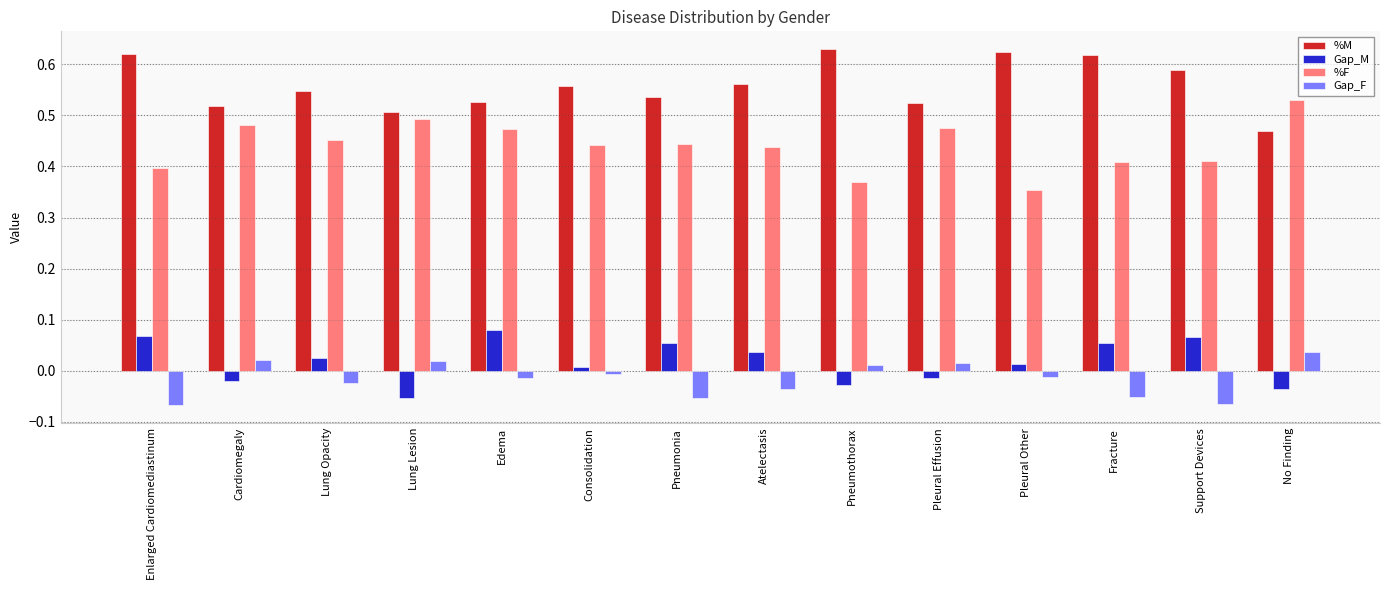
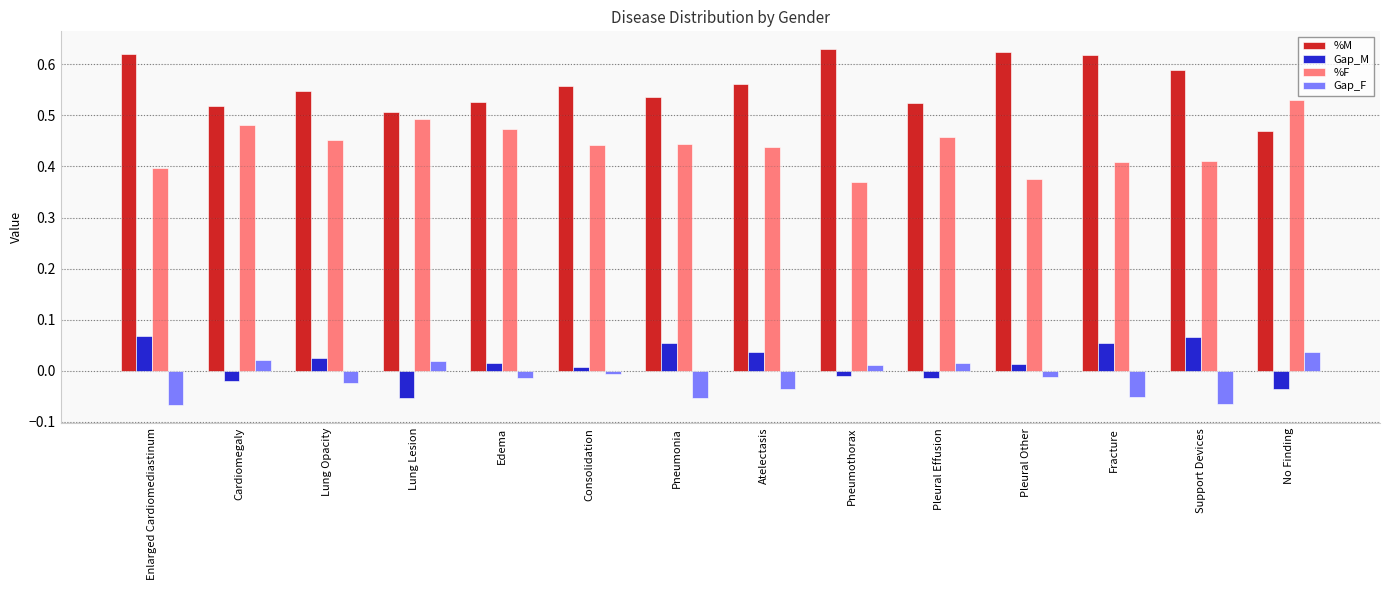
  {
    "%M": {
      "Enlarged Cardiomediastinum": 0.62,
      "Cardiomegaly": 0.52,
      "Lung Opacity": 0.55,
      "Lung Lesion": 0.51,
      "Edema": 0.53,
      "Consolidation": 0.56,
      "Pneumonia": 0.54,
      "Atelectasis": 0.56,
      "Pneumothorax": 0.63,
      "Pleural Effusion": 0.52,
      "Pleural Other": 0.63,
      "Fracture": 0.62,
      "Support Devices": 0.59,
      "No Finding": 0.47
    },
    "Gap_M": {
      "Enlarged Cardiomediastinum": 0.07,
      "Cardiomegaly": -0.02,
      "Lung Opacity": 0.02,
      "Lung Lesion": -0.05,
-     "Edema": 0.08,
+     "Edema": 0.02,
      "Consolidation": 0.01,
      "Pneumonia": 0.05,
      "Atelectasis": 0.04,
-     "Pneumothorax": -0.03,
+     "Pneumothorax": -0.01,
      "Pleural Effusion": -0.02,
      "Pleural Other": 0.01,
      "Fracture": 0.05,
      "Support Devices": 0.07,
      "No Finding": -0.04
    },
    "%F": {
      "Enlarged Cardiomediastinum": 0.40,
      "Cardiomegaly": 0.48,
      "Lung Opacity": 0.45,
      "Lung Lesion": 0.49,
      "Edema": 0.47,
      "Consolidation": 0.44,
      "Pneumonia": 0.44,
      "Atelectasis": 0.44,
      "Pneumothorax": 0.37,
-     "Pleural Effusion": 0.48,
-     "Pleural Other": 0.35,
+     "Pleural Effusion": 0.46,
+     "Pleural Other": 0.38,
      "Fracture": 0.41,
      "Support Devices": 0.41,
      "No Finding": 0.53
    },
    "Gap_F": {
      "Enlarged Cardiomediastinum": -0.07,
      "Cardiomegaly": 0.02,
      "Lung Opacity": -0.02,
      "Lung Lesion": 0.02,
      "Edema": -0.02,
      "Consolidation": -0.01,
      "Pneumonia": -0.05,
      "Atelectasis": -0.04,
      "Pneumothorax": 0.01,
      "Pleural Effusion": 0.02,
      "Pleural Other": -0.01,
      "Fracture": -0.05,
      "Support Devices": -0.07,
      "No Finding": 0.04
    }
  }
